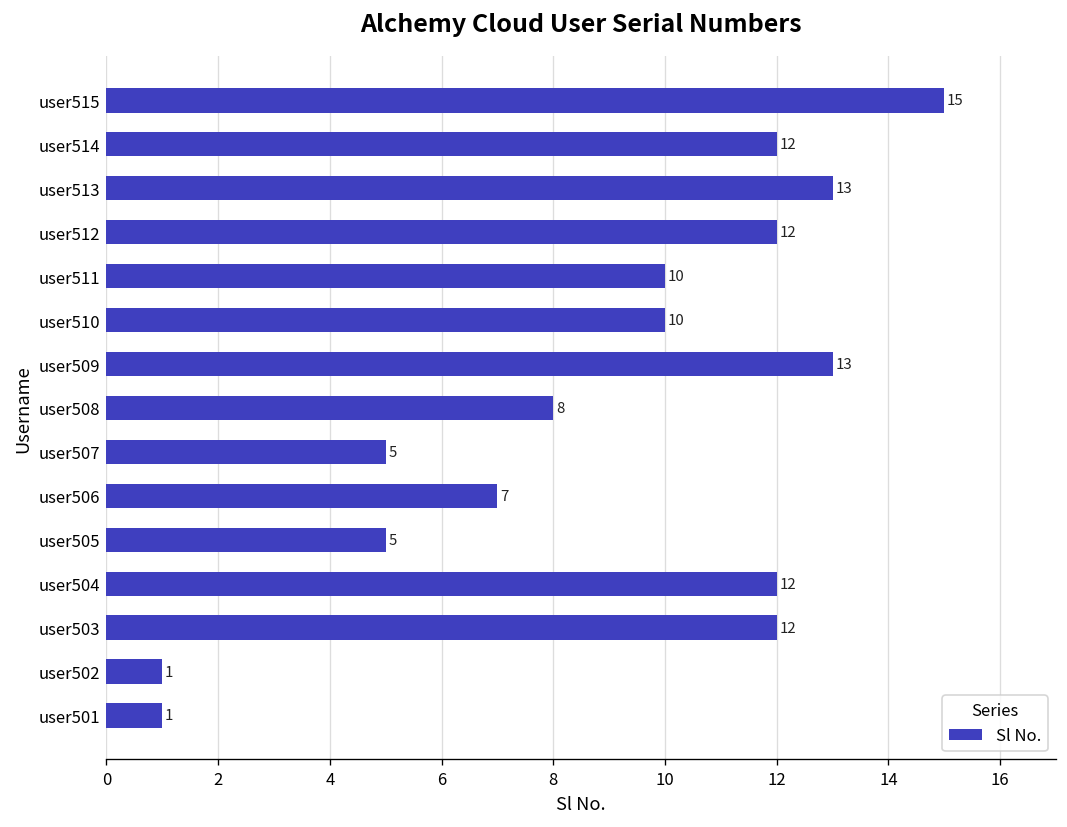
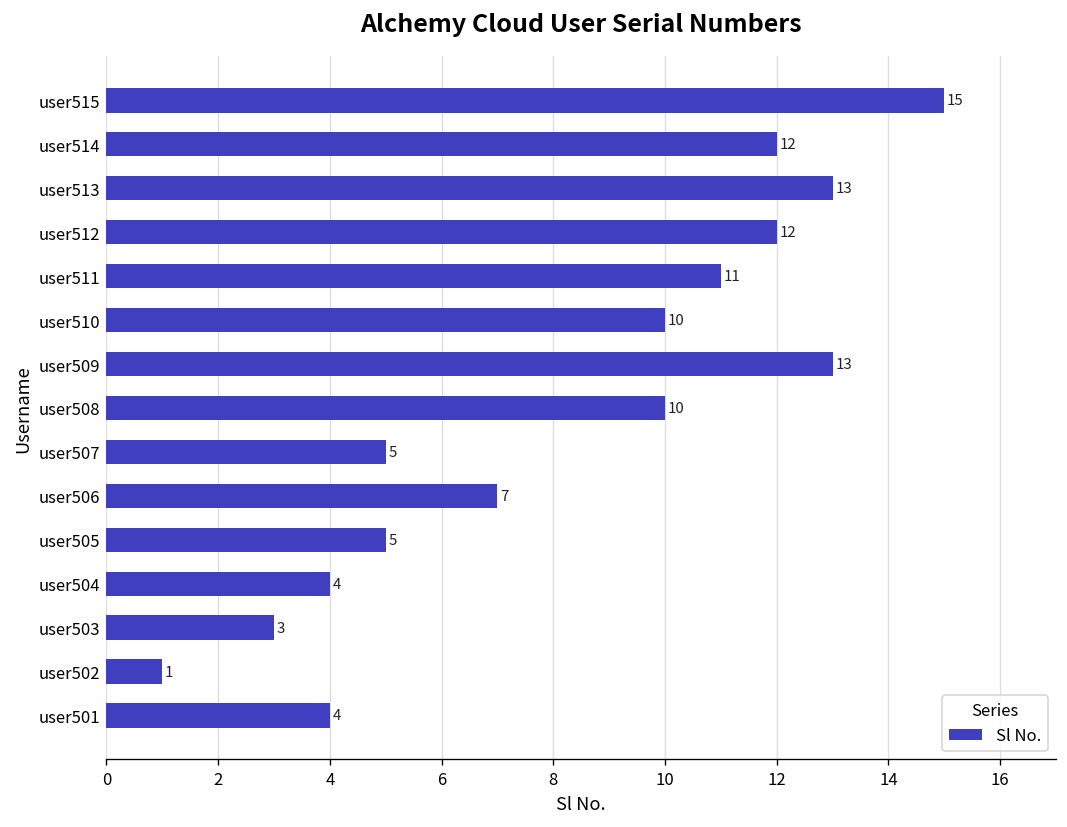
  {
    "user515": 15,
    "user514": 12,
    "user513": 13,
    "user512": 12,
-   "user511": 10,
+   "user511": 11,
    "user510": 10,
    "user509": 13,
-   "user508": 8,
+   "user508": 10,
    "user507": 5,
    "user506": 7,
    "user505": 5,
-   "user504": 12,
-   "user503": 12,
+   "user504": 4,
+   "user503": 3,
    "user502": 1,
-   "user501": 1
+   "user501": 4
  }
